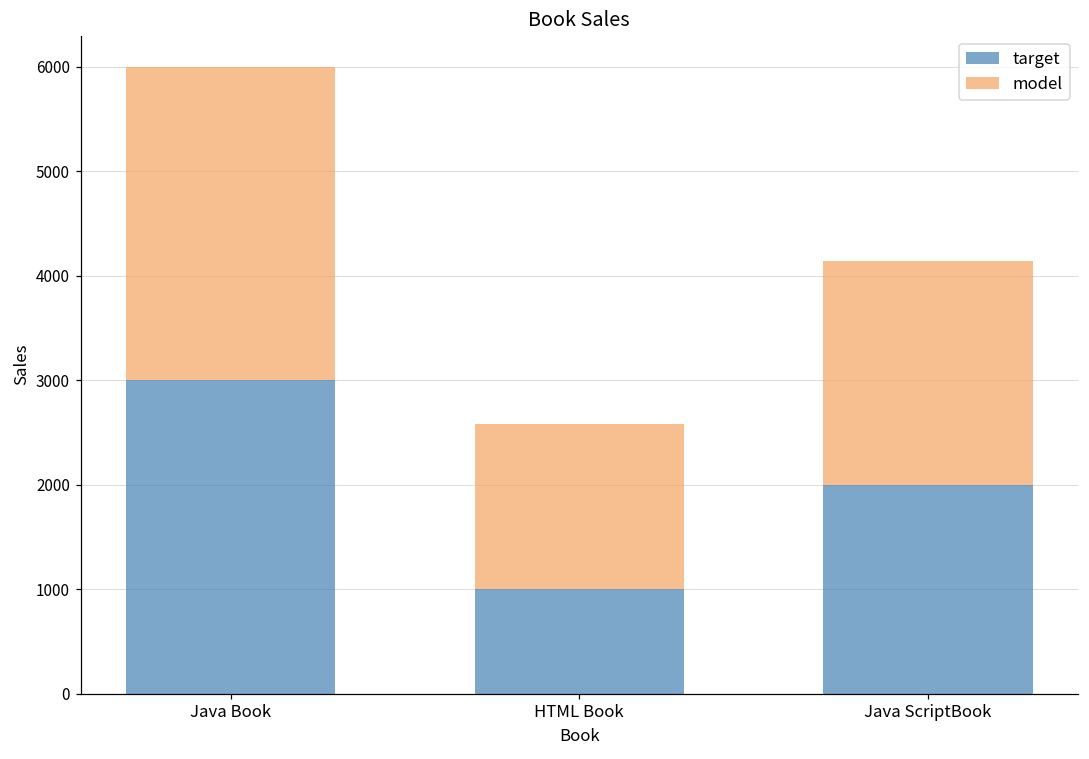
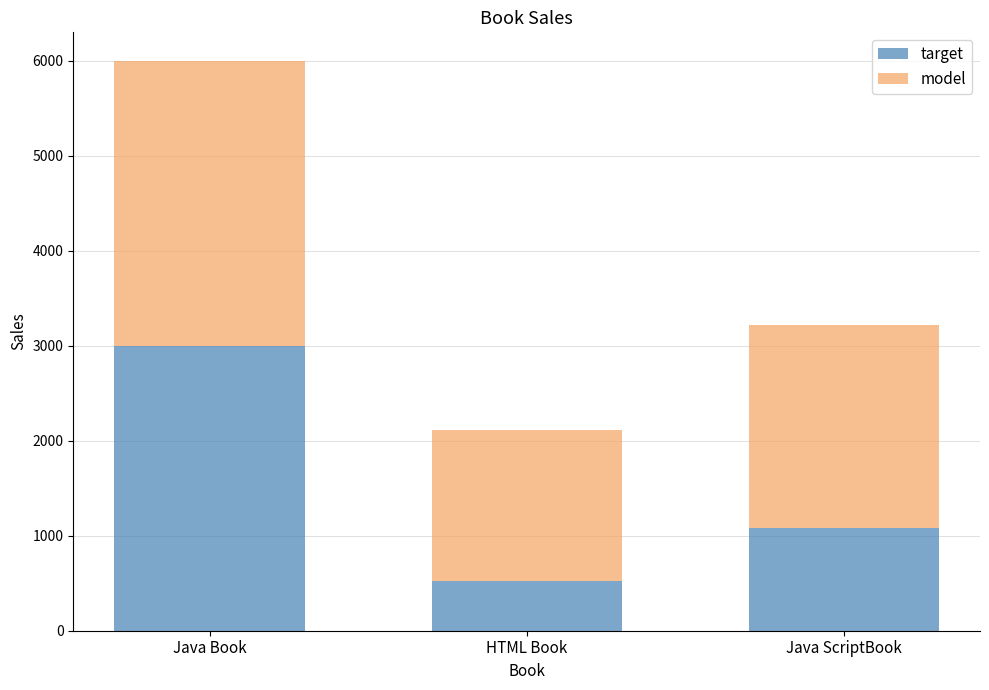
  {
    "target": {
      "Java Book": 3000,
-     "HTML Book": 1000,
-     "Java ScriptBook": 2000
+     "HTML Book": 500,
+     "Java ScriptBook": 1100
    },
    "model": {
      "Java Book": 3000,
      "HTML Book": 1600,
      "Java ScriptBook": 2100
    }
  }
